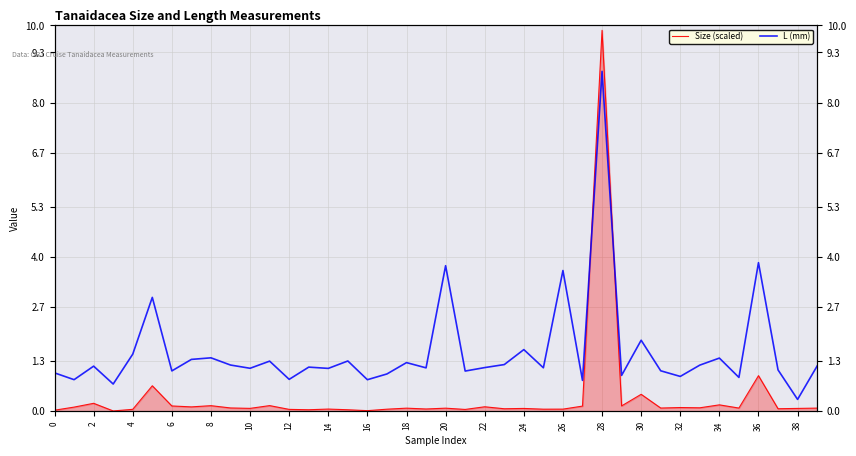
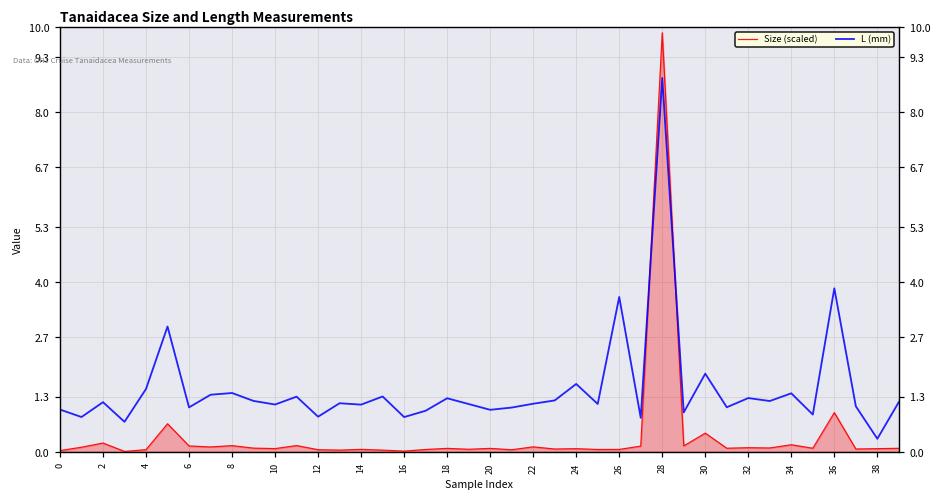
  {
    "Size (scaled)": {
      "0": 0.0,
      "2": 0.2,
      "4": 0.1,
      "6": 0.1,
      "8": 0.1,
      "10": 0.1,
      "12": 0.1,
      "14": 0.1,
      "16": 0.0,
      "18": 0.1,
      "20": 0.1,
      "22": 0.1,
      "24": 0.1,
      "26": 0.1,
      "28": 9.9,
      "30": 0.4,
      "32": 0.1,
      "34": 0.2,
      "36": 0.9,
      "38": 0.1
    },
    "L (mm)": {
      "0": 1.0,
      "2": 1.2,
      "4": 1.5,
      "6": 1.0,
      "8": 1.4,
      "10": 1.1,
      "12": 0.8,
      "14": 1.1,
      "16": 0.8,
      "18": 1.3,
-     "20": 3.8,
+     "20": 1.0,
      "22": 1.1,
      "24": 1.6,
      "26": 3.6,
      "28": 8.8,
      "30": 1.8,
-     "32": 0.9,
+     "32": 1.3,
      "34": 1.4,
      "36": 3.9,
      "38": 0.3
    }
  }
